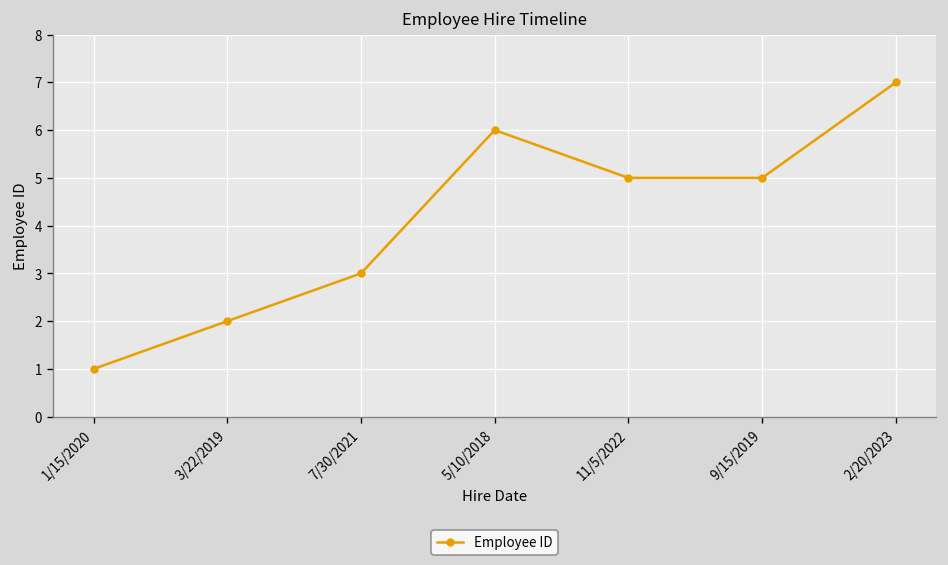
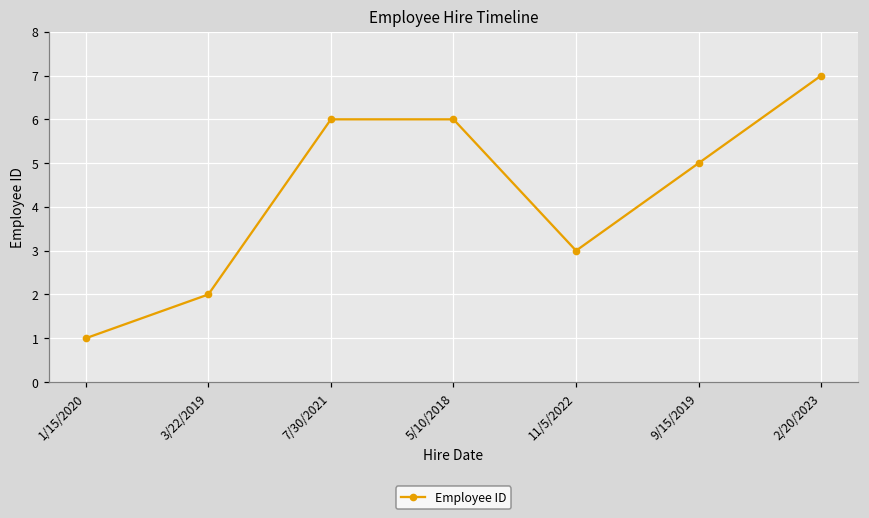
  {
    "1/15/2020": 1,
    "3/22/2019": 2,
-   "7/30/2021": 3,
+   "7/30/2021": 6,
    "5/10/2018": 6,
-   "11/5/2022": 5,
+   "11/5/2022": 3,
    "9/15/2019": 5,
    "2/20/2023": 7
  }
